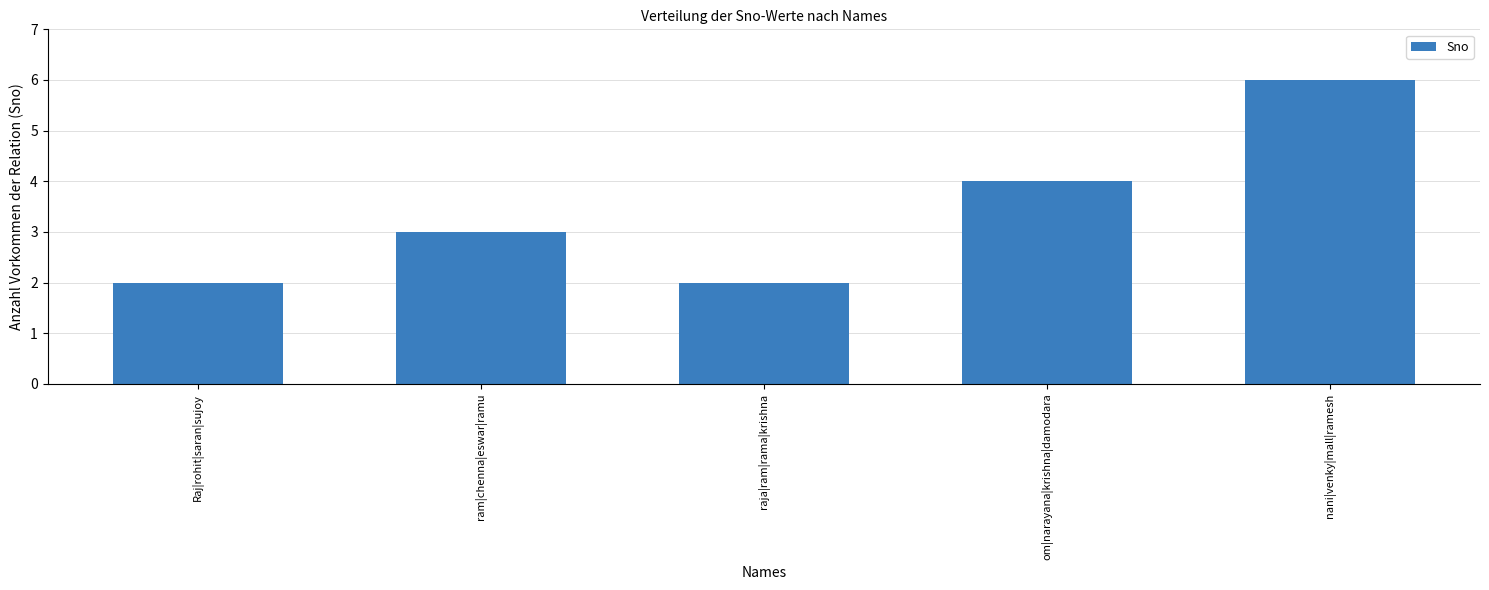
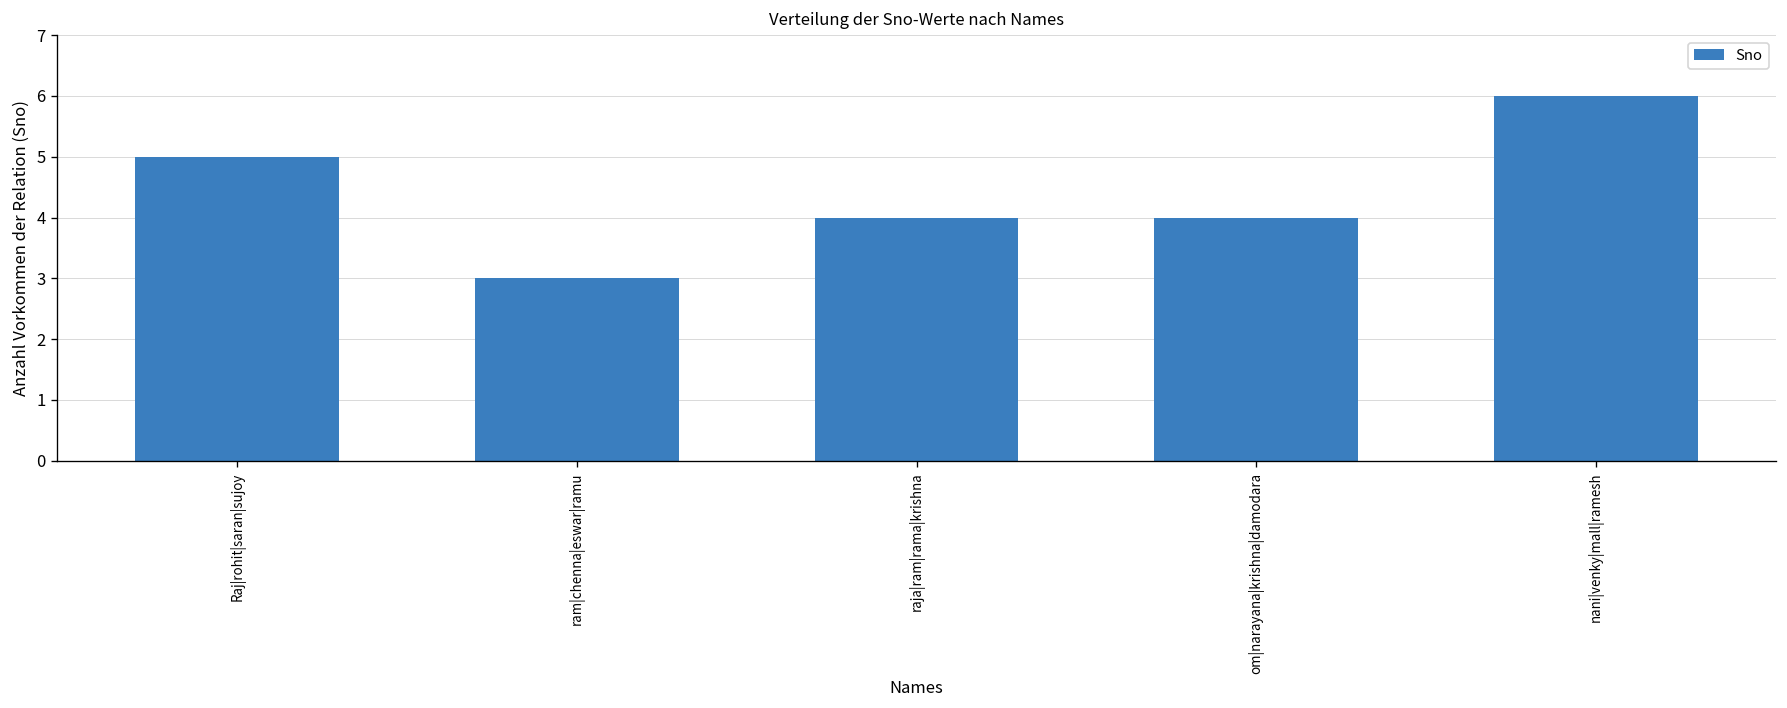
  {
-   "Raj|rohit|saran|sujoy": 2,
+   "Raj|rohit|saran|sujoy": 5,
    "ram|chenna|eswar|ramu": 3,
-   "raja|ram|rama|krishna": 2,
+   "raja|ram|rama|krishna": 4,
    "om|narayana|krishna|damodara": 4,
    "nani|venky|mall|ramesh": 6
  }
